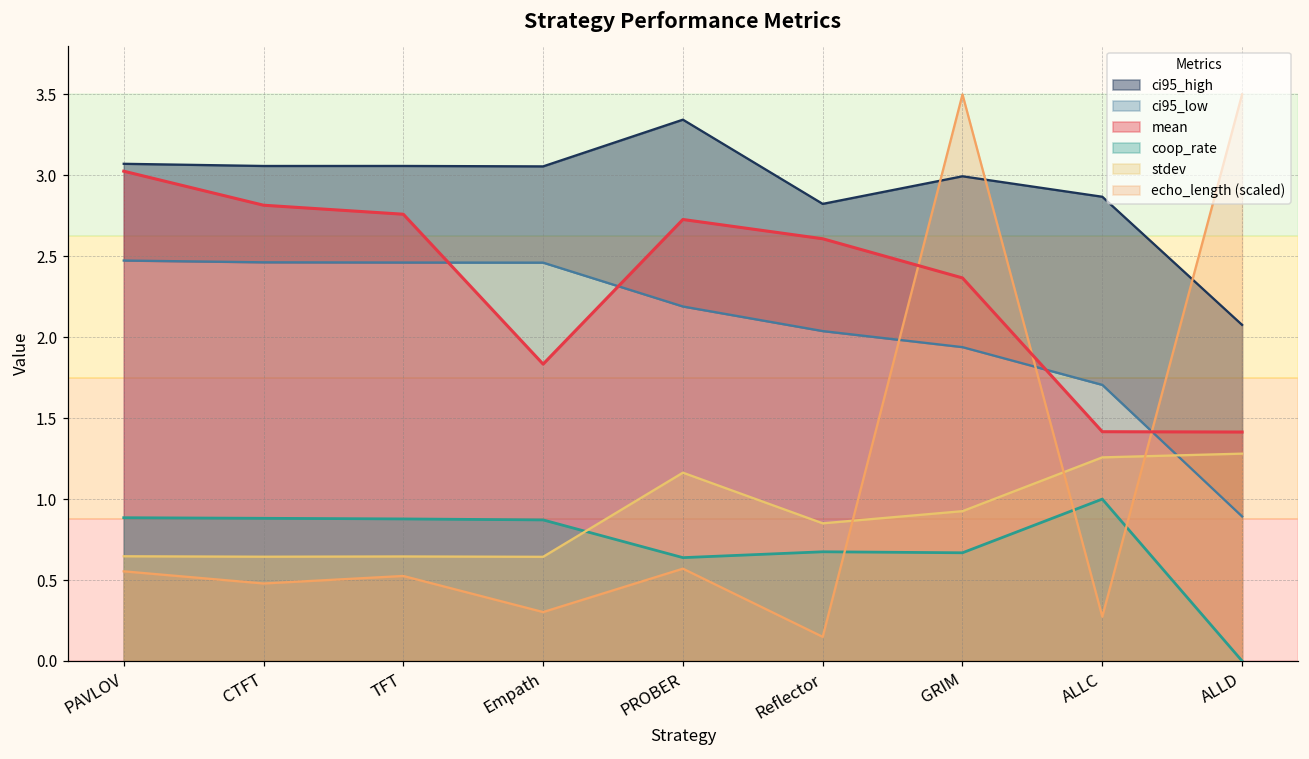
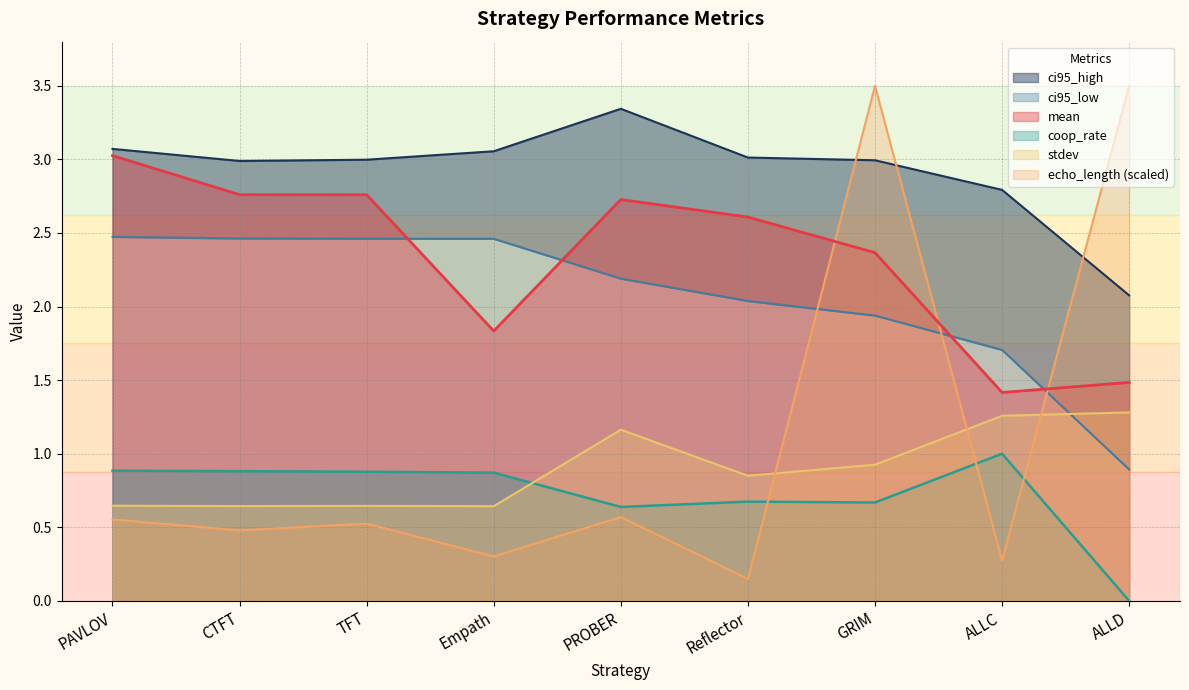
  {
    "ci95_high": {
      "PAVLOV": 3.07,
-     "CTFT": 3.06,
-     "TFT": 3.06,
+     "CTFT": 2.99,
+     "TFT": 3.00,
      "Empath": 3.06,
      "PROBER": 3.34,
-     "Reflector": 2.82,
+     "Reflector": 3.01,
      "GRIM": 2.99,
-     "ALLC": 2.87,
+     "ALLC": 2.79,
      "ALLD": 2.08
    },
    "mean": {
      "PAVLOV": 3.03,
-     "CTFT": 2.82,
+     "CTFT": 2.76,
      "TFT": 2.76,
      "Empath": 1.83,
      "PROBER": 2.73,
      "Reflector": 2.61,
      "GRIM": 2.37,
      "ALLC": 1.42,
-     "ALLD": 1.41
+     "ALLD": 1.48
    }
  }
